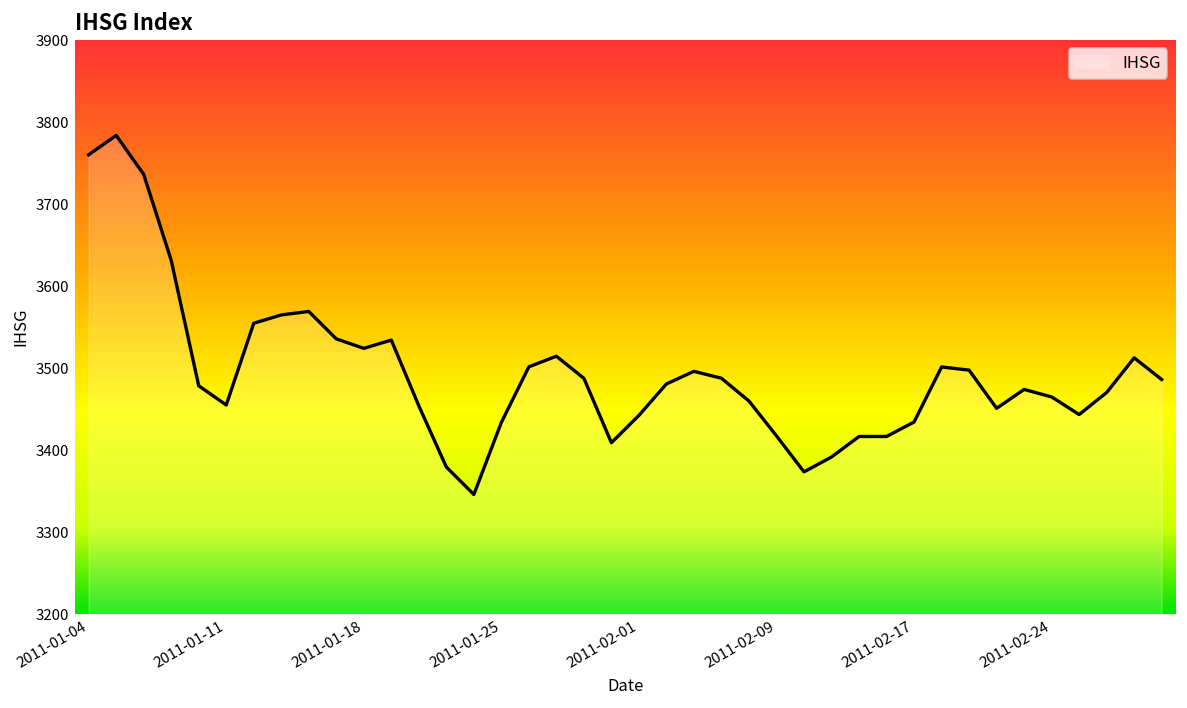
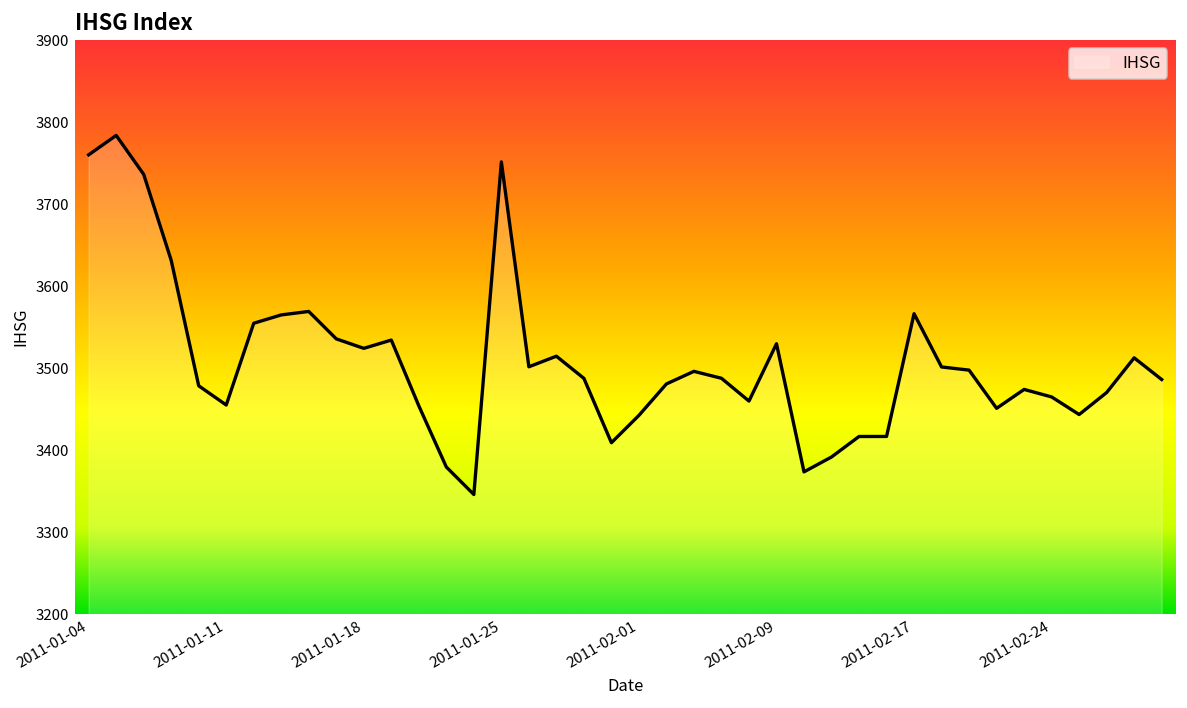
  {
    "2011-01-04": 3760,
    "2011-01-11": 3460,
    "2011-01-18": 3520,
-   "2011-01-25": 3430,
+   "2011-01-25": 3750,
    "2011-02-01": 3440,
-   "2011-02-09": 3420,
-   "2011-02-17": 3430,
+   "2011-02-09": 3530,
+   "2011-02-17": 3570,
    "2011-02-24": 3460
  }
